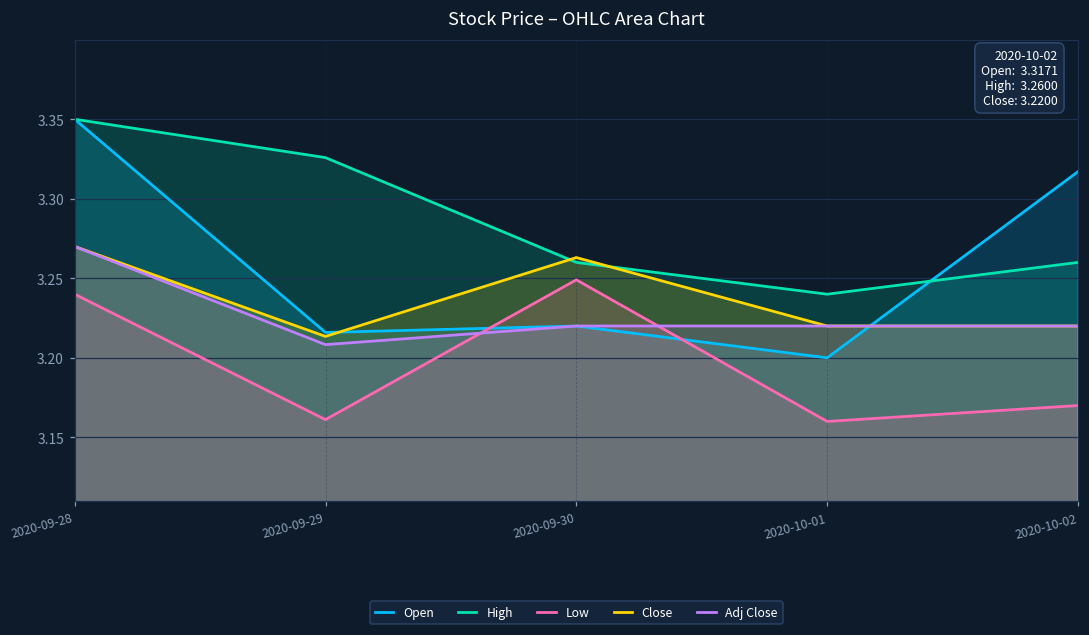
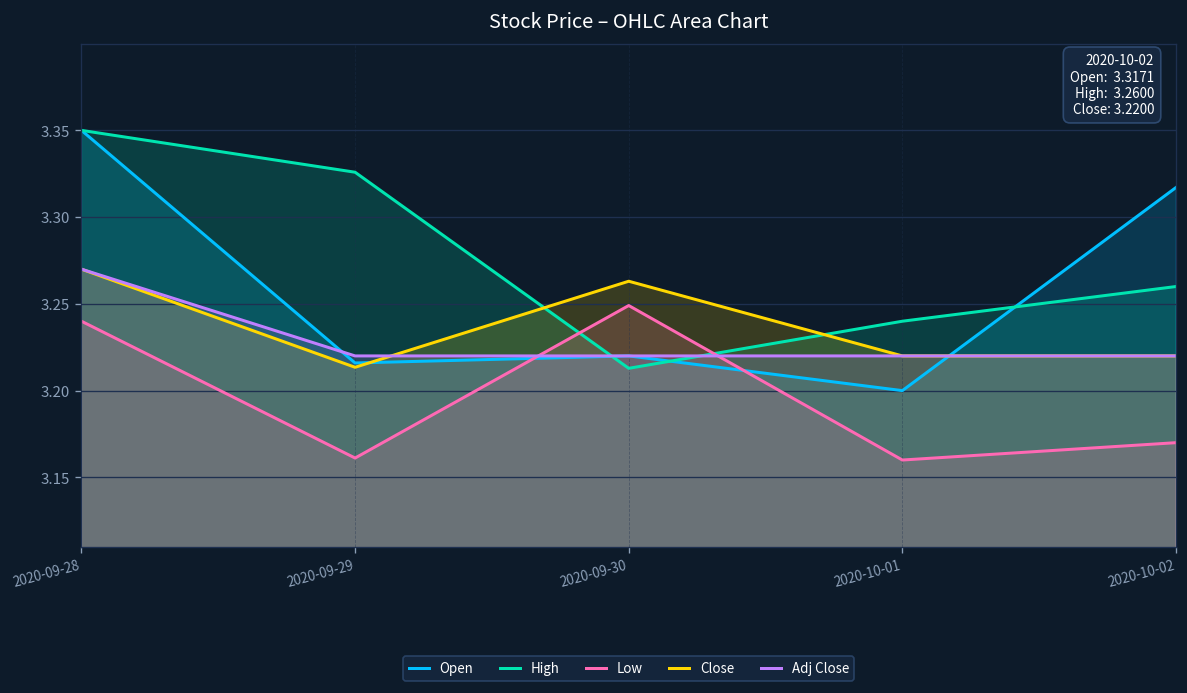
  {
    "Open": {
      "2020-09-29": 3.216,
      "2020-10-01": 3.200,
      "2020-10-02": 3.317
    },
    "High": {
      "2020-09-29": 3.326,
-     "2020-09-30": 3.260,
+     "2020-09-30": 3.213,
      "2020-10-01": 3.240,
      "2020-10-02": 3.260
    },
    "Low": {
      "2020-09-28": 3.240,
      "2020-09-29": 3.161,
      "2020-09-30": 3.249,
      "2020-10-01": 3.160,
      "2020-10-02": 3.170
    },
    "Close": {
      "2020-09-29": 3.213,
      "2020-09-30": 3.263
    },
    "Adj Close": {
-     "2020-09-29": 3.208
+     "2020-09-29": 3.220
    }
  }
